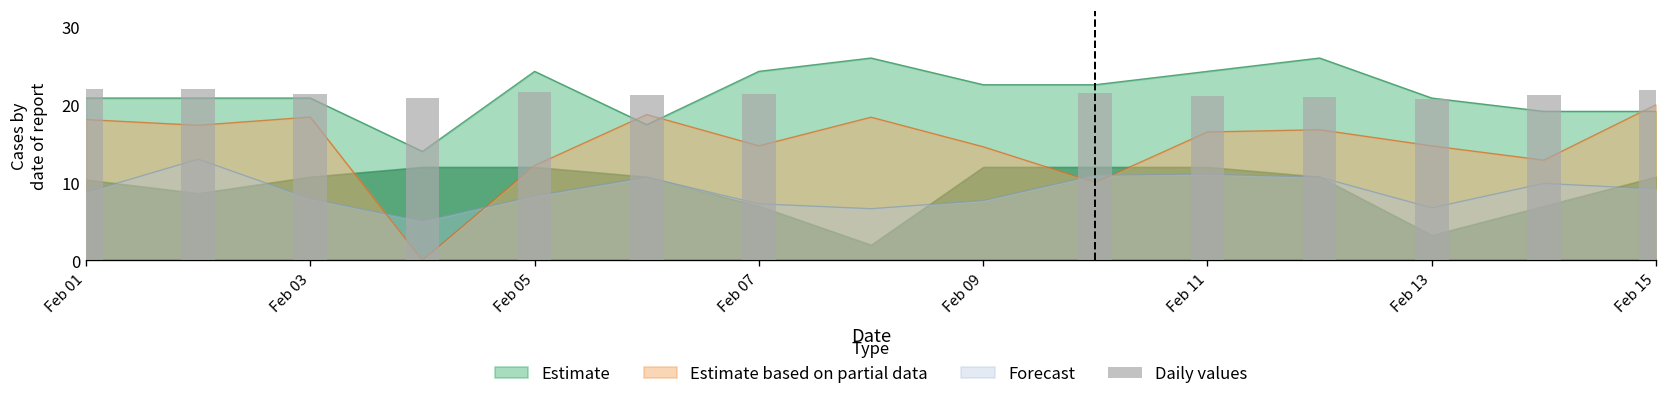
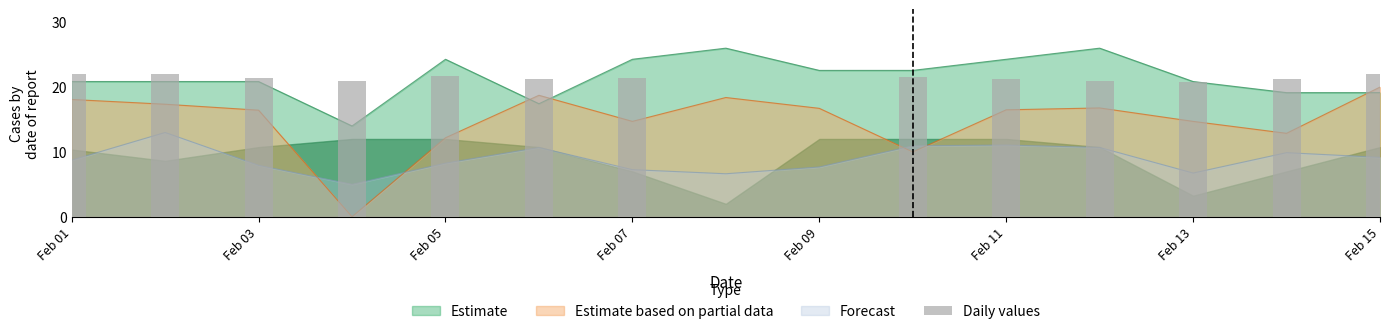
  {
    "Estimate based on partial data": {
      "Feb 01": 18,
-     "Feb 03": 18,
+     "Feb 03": 16,
      "Feb 07": 15,
-     "Feb 09": 15,
+     "Feb 09": 17,
      "Feb 11": 16,
      "Feb 13": 15,
      "Feb 15": 20
    }
  }
